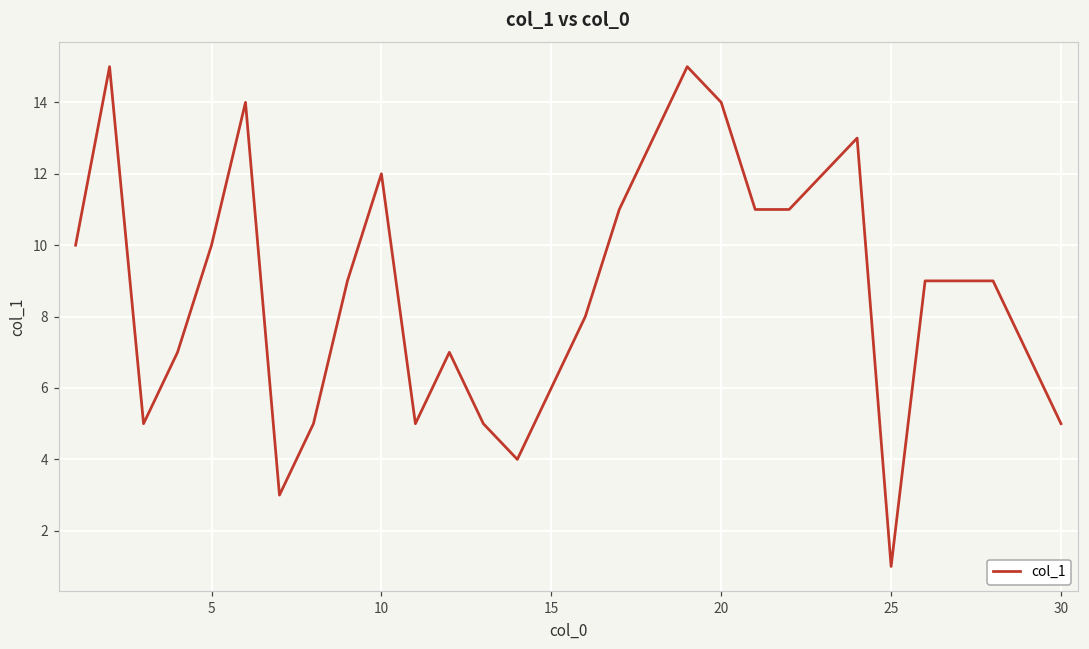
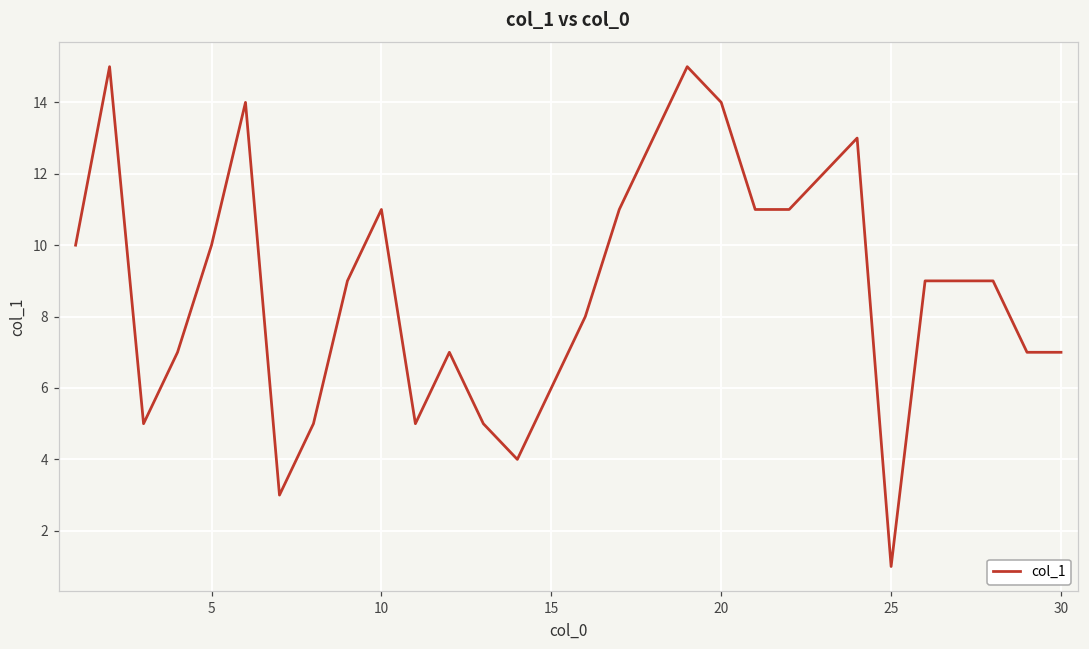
  {
    "5": 10,
-   "10": 12,
+   "10": 11,
    "15": 6,
    "20": 14,
    "25": 1,
-   "30": 5
+   "30": 7
  }
